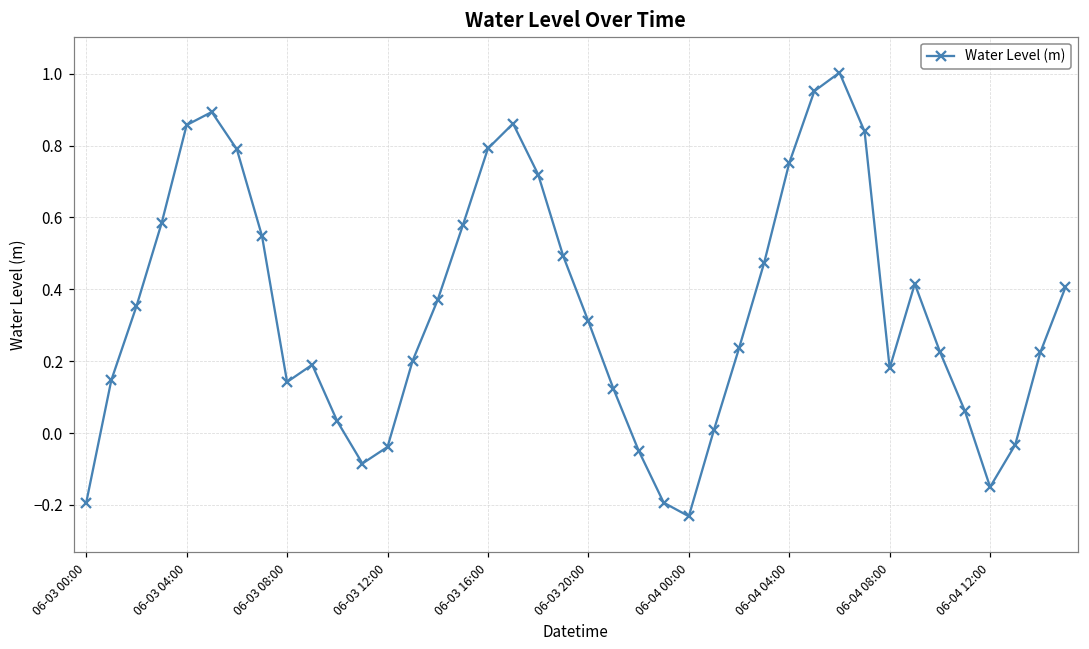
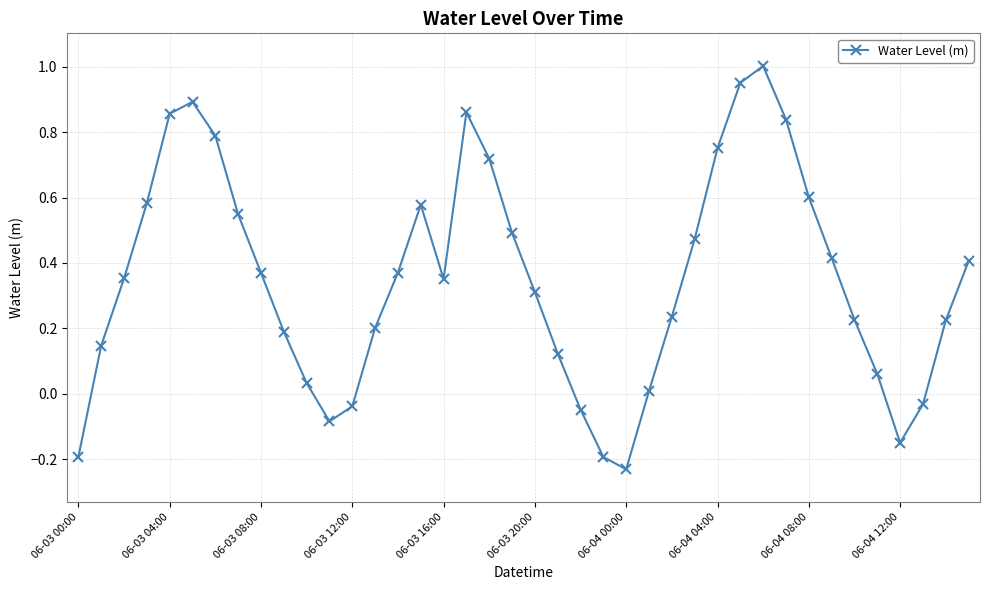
  {
    "06-03 00:00": -0.19,
    "06-03 04:00": 0.86,
-   "06-03 08:00": 0.14,
+   "06-03 08:00": 0.37,
    "06-03 12:00": -0.04,
-   "06-03 16:00": 0.79,
+   "06-03 16:00": 0.35,
    "06-03 20:00": 0.31,
    "06-04 00:00": -0.23,
    "06-04 04:00": 0.75,
-   "06-04 08:00": 0.18,
+   "06-04 08:00": 0.60,
    "06-04 12:00": -0.15
  }
